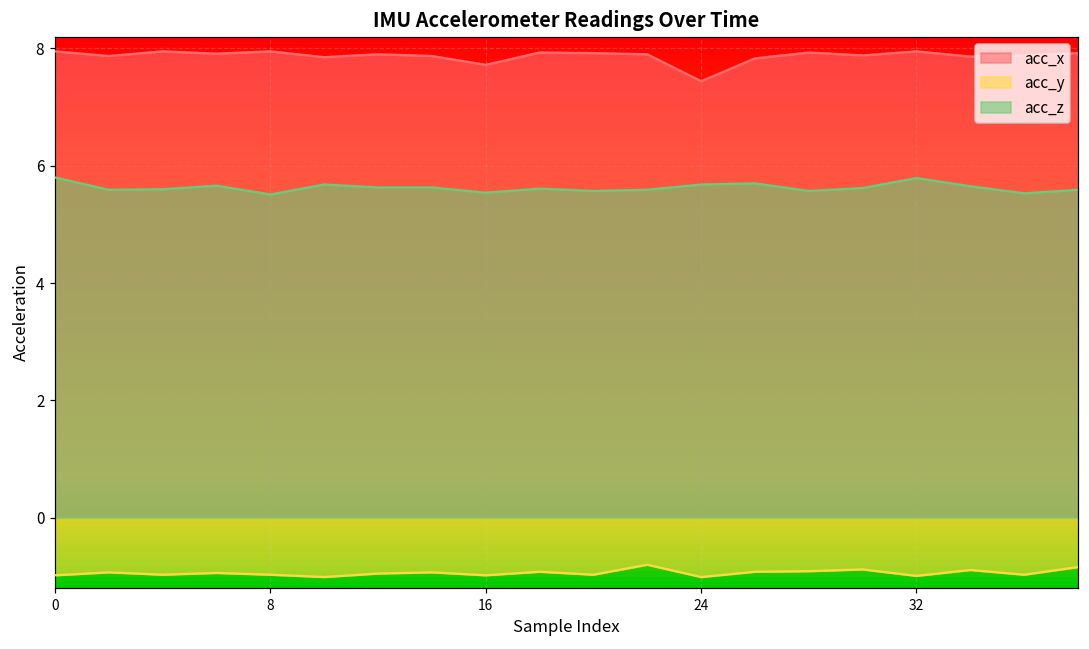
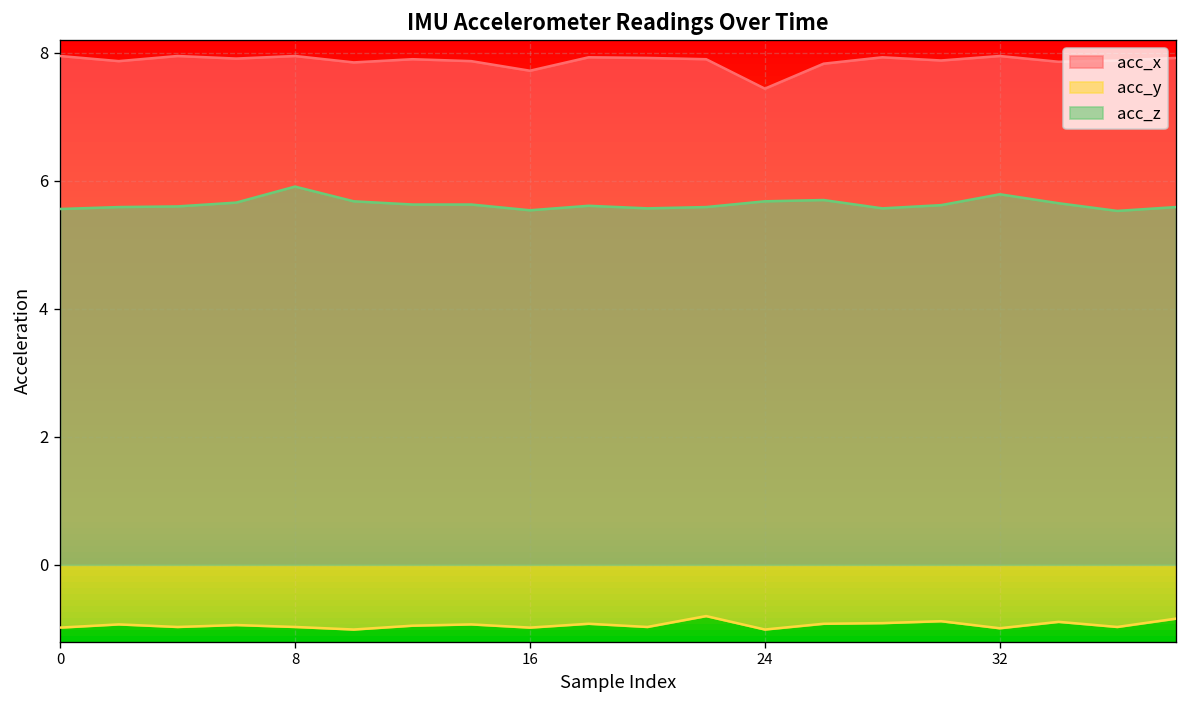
  {
    "acc_x": {
      "0": 8.0,
      "8": 8.0,
      "16": 7.7,
      "24": 7.4,
      "32": 8.0
    },
    "acc_z": {
-     "0": 5.8,
-     "8": 5.5,
+     "0": 5.6,
+     "8": 5.9,
      "16": 5.5,
      "24": 5.7,
      "32": 5.8
    }
  }
